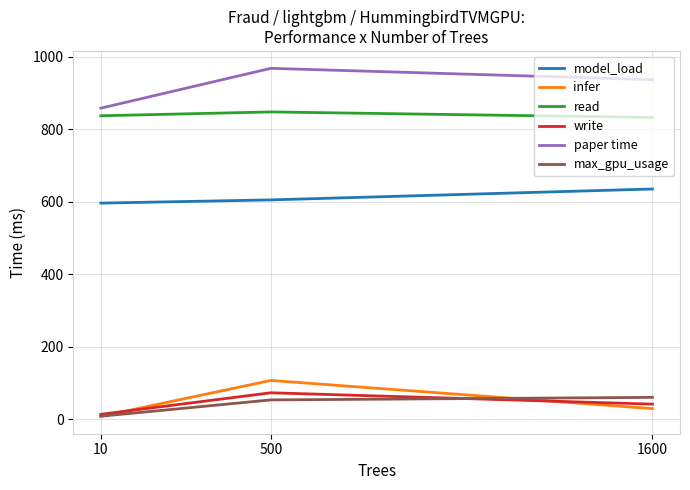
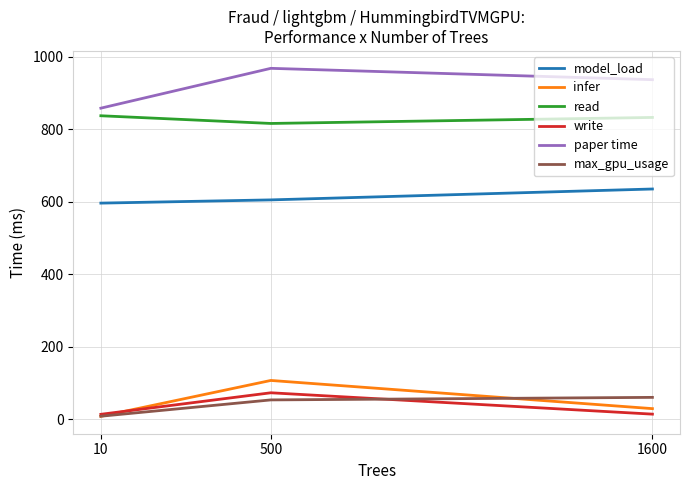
  {
    "model_load": {
      "10": 600,
      "500": 600,
      "1600": 630
    },
    "infer": {
      "500": 110,
      "1600": 30
    },
    "read": {
      "10": 840,
-     "500": 850
+     "500": 820
    },
    "write": {
      "500": 70,
-     "1600": 40
+     "1600": 10
    },
    "paper time": {
      "10": 860,
      "500": 970
    },
    "max_gpu_usage": {
      "500": 50,
      "1600": 60
    }
  }
